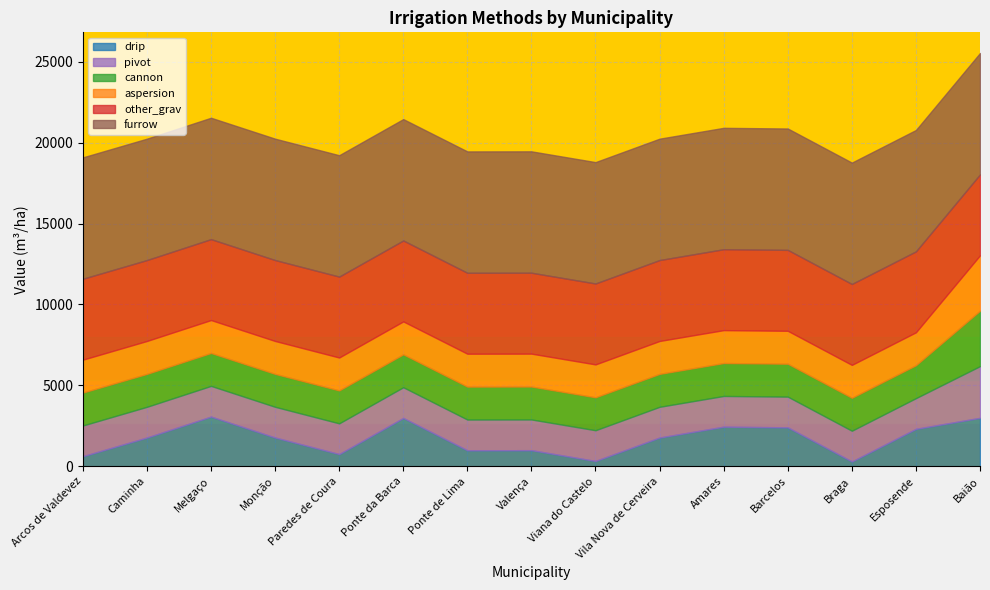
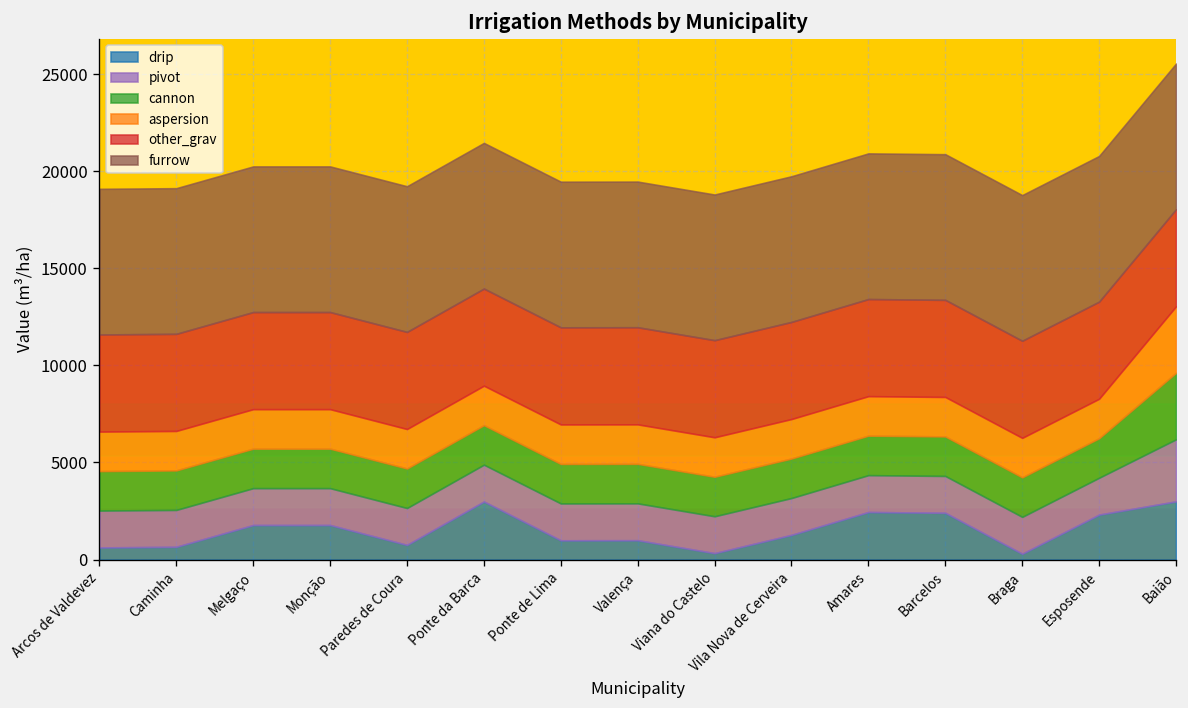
  {
    "drip": {
      "Arcos de Valdevez": 600,
-     "Caminha": 1800,
-     "Melgaço": 3100,
+     "Caminha": 700,
+     "Melgaço": 1800,
      "Monção": 1800,
      "Paredes de Coura": 800,
      "Ponte da Barca": 3000,
      "Ponte de Lima": 1000,
      "Valença": 1000,
      "Viana do Castelo": 300,
-     "Vila Nova de Cerveira": 1800,
+     "Vila Nova de Cerveira": 1300,
      "Amares": 2400,
      "Barcelos": 2400,
      "Braga": 300,
      "Esposende": 2300,
      "Baião": 3000
    },
    "pivot": {
      "Arcos de Valdevez": 1900,
      "Caminha": 1900,
      "Melgaço": 1900,
      "Monção": 1900,
      "Paredes de Coura": 1900,
      "Ponte da Barca": 1900,
      "Ponte de Lima": 1900,
      "Valença": 1900,
      "Viana do Castelo": 1900,
      "Vila Nova de Cerveira": 1900,
      "Amares": 1900,
      "Barcelos": 1900,
      "Braga": 1900,
      "Esposende": 1900,
      "Baião": 3200
    },
    "cannon": {
      "Arcos de Valdevez": 2000,
      "Caminha": 2000,
      "Melgaço": 2000,
      "Monção": 2000,
      "Paredes de Coura": 2000,
      "Ponte da Barca": 2000,
      "Ponte de Lima": 2000,
      "Valença": 2000,
      "Viana do Castelo": 2000,
      "Vila Nova de Cerveira": 2000,
      "Amares": 2000,
      "Barcelos": 2000,
      "Braga": 2000,
      "Esposende": 2000,
      "Baião": 3400
    },
    "aspersion": {
      "Arcos de Valdevez": 2000,
      "Caminha": 2000,
      "Melgaço": 2000,
      "Monção": 2000,
      "Paredes de Coura": 2000,
      "Ponte da Barca": 2000,
      "Ponte de Lima": 2000,
      "Valença": 2000,
      "Viana do Castelo": 2000,
      "Vila Nova de Cerveira": 2000,
      "Amares": 2000,
      "Barcelos": 2000,
      "Braga": 2000,
      "Esposende": 2000,
      "Baião": 3400
    },
    "other_grav": {
      "Arcos de Valdevez": 5000,
      "Caminha": 5000,
      "Melgaço": 5000,
      "Monção": 5000,
      "Paredes de Coura": 5000,
      "Ponte da Barca": 5000,
      "Ponte de Lima": 5000,
      "Valença": 5000,
      "Viana do Castelo": 5000,
      "Vila Nova de Cerveira": 5000,
      "Amares": 5000,
      "Barcelos": 5000,
      "Braga": 5000,
      "Esposende": 5000,
      "Baião": 5000
    },
    "furrow": {
      "Arcos de Valdevez": 7500,
      "Caminha": 7500,
      "Melgaço": 7500,
      "Monção": 7500,
      "Paredes de Coura": 7500,
      "Ponte da Barca": 7500,
      "Ponte de Lima": 7500,
      "Valença": 7500,
      "Viana do Castelo": 7500,
      "Vila Nova de Cerveira": 7500,
      "Amares": 7500,
      "Barcelos": 7500,
      "Braga": 7500,
      "Esposende": 7500,
      "Baião": 7500
    }
  }
